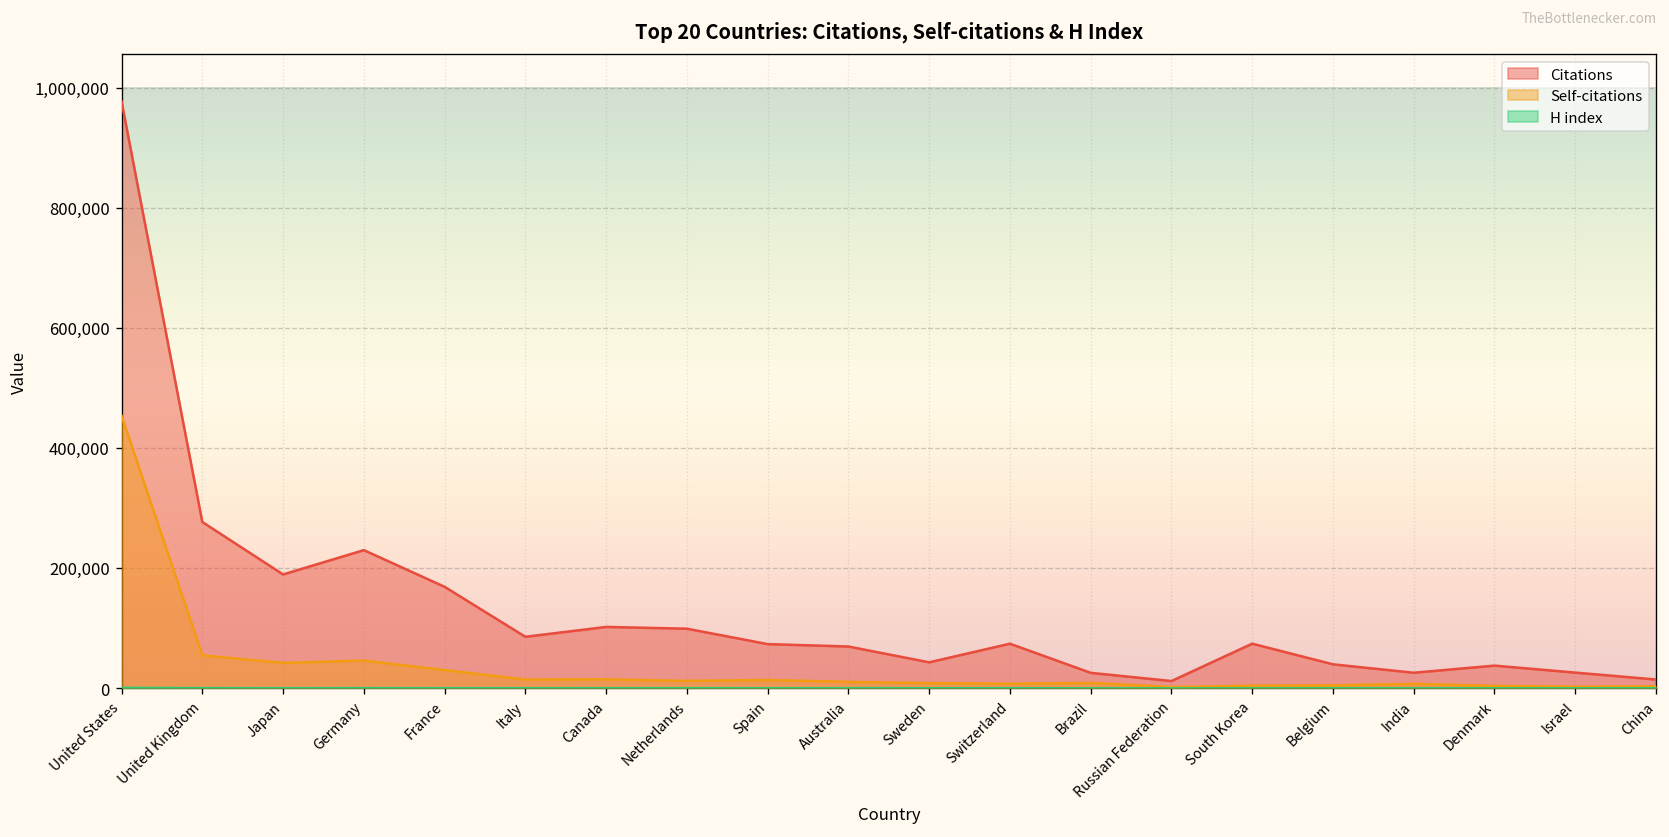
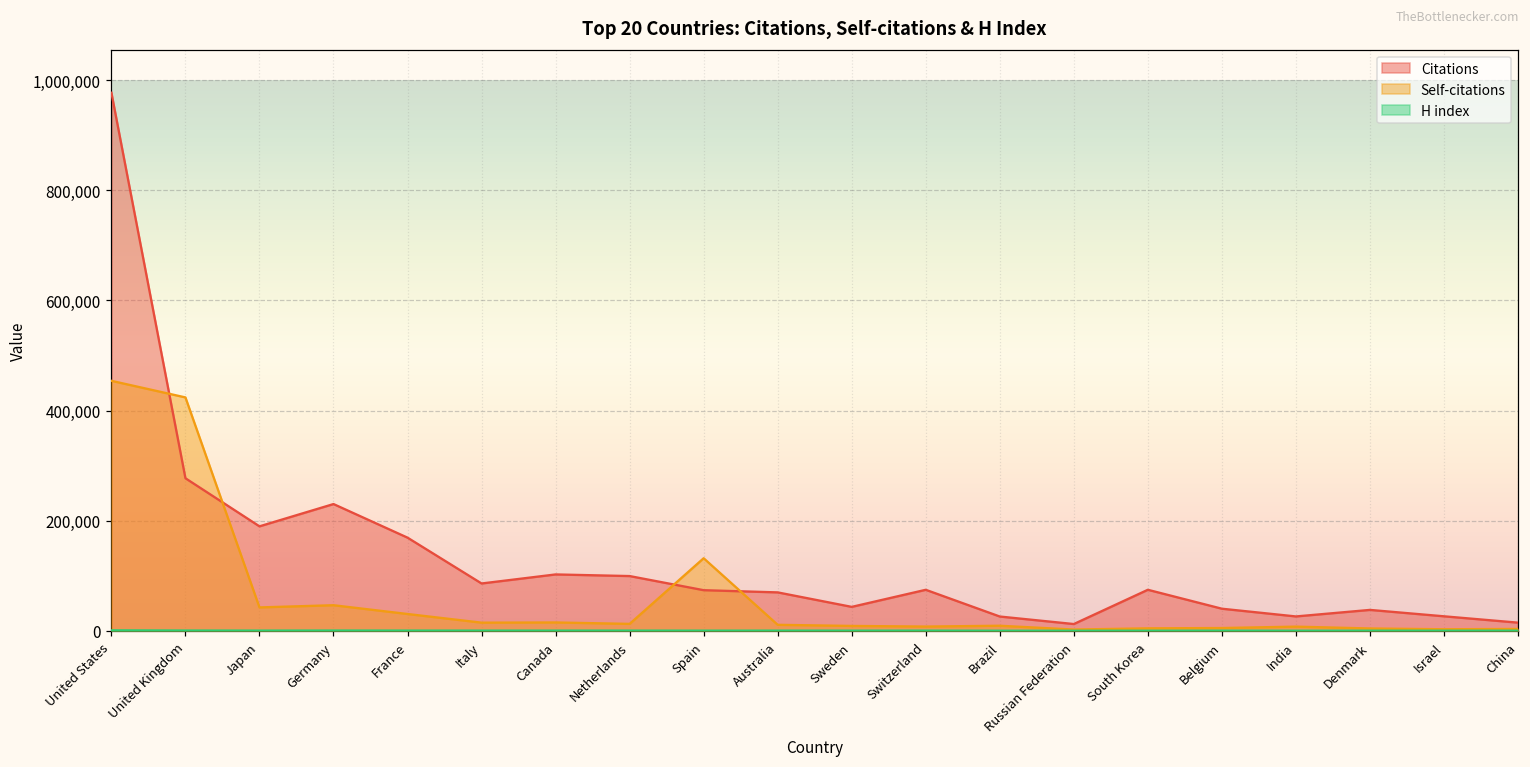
  {
    "Citations": {
      "United States": "980,000",
      "United Kingdom": "280,000",
      "Japan": "190,000",
      "Germany": "230,000",
      "France": "170,000",
      "Italy": "90,000",
      "Canada": "100,000",
      "Netherlands": "100,000",
      "Spain": "70,000",
      "Australia": "70,000",
      "Sweden": "40,000",
      "Switzerland": "70,000",
      "Brazil": "30,000",
      "Russian Federation": "10,000",
      "South Korea": "70,000",
      "Belgium": "40,000",
      "India": "30,000",
      "Denmark": "40,000",
      "Israel": "30,000",
      "China": "10,000"
    },
    "Self-citations": {
      "United States": "450,000",
-     "United Kingdom": "60,000",
+     "United Kingdom": "420,000",
      "Japan": "40,000",
      "Germany": "50,000",
      "France": "30,000",
      "Italy": "10,000",
      "Canada": "20,000",
      "Netherlands": "10,000",
-     "Spain": "10,000",
+     "Spain": "130,000",
      "Australia": "10,000",
      "Sweden": "10,000",
      "Switzerland": "10,000",
      "Brazil": "10,000",
      "India": "10,000"
    },
    "H index": {
      "United States": "0",
      "United Kingdom": "0",
      "Japan": "0",
      "Germany": "0",
      "France": "0",
      "Italy": "0",
      "Canada": "0",
      "Netherlands": "0",
      "Spain": "0",
      "Australia": "0",
      "Sweden": "0",
      "Switzerland": "0",
      "Brazil": "0",
      "India": "0"
    }
  }
